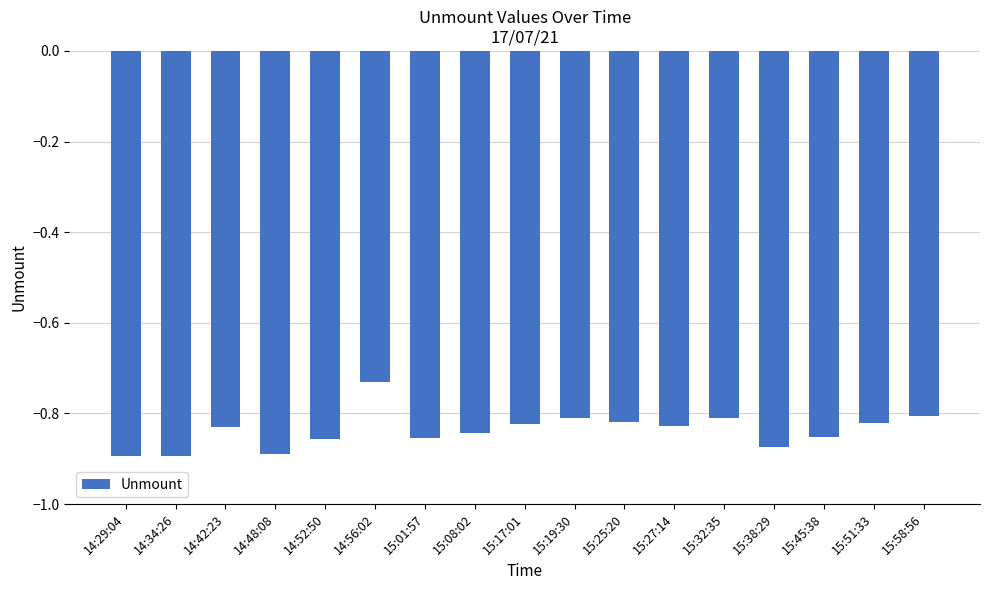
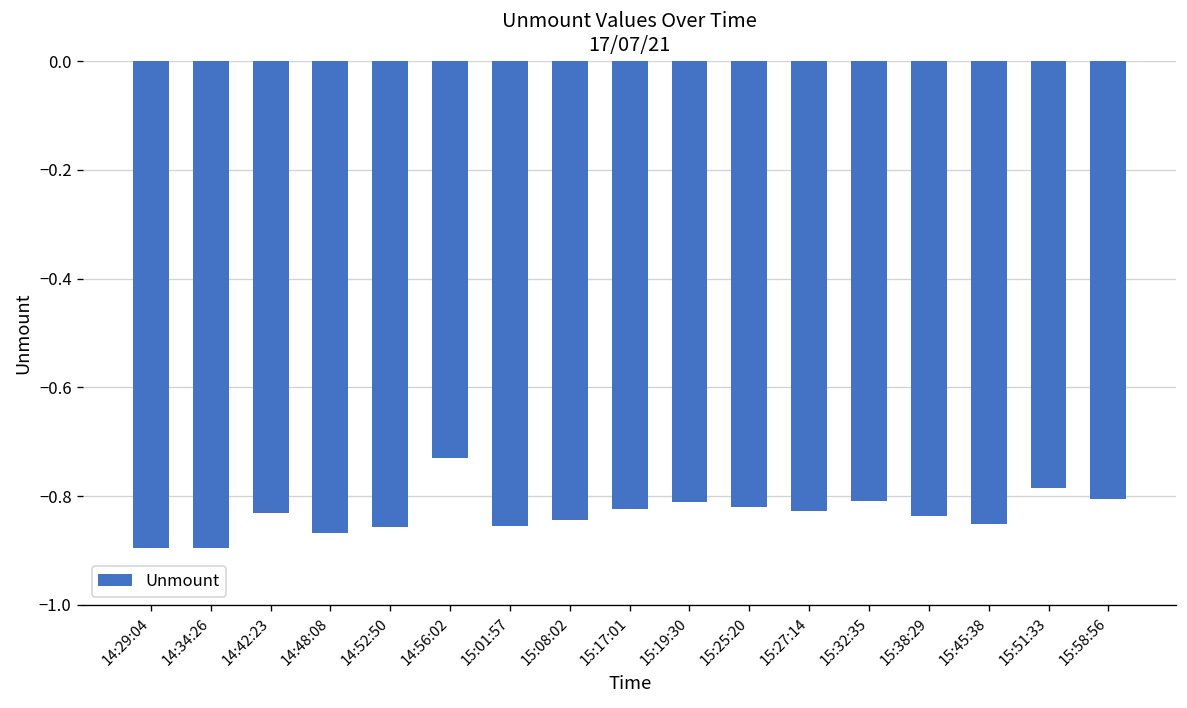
  {
    "14:29:04": -0.90,
    "14:34:26": -0.90,
    "14:42:23": -0.83,
-   "14:48:08": -0.89,
+   "14:48:08": -0.87,
    "14:52:50": -0.86,
    "14:56:02": -0.73,
    "15:01:57": -0.86,
    "15:08:02": -0.84,
    "15:17:01": -0.82,
    "15:19:30": -0.81,
    "15:25:20": -0.82,
    "15:27:14": -0.83,
    "15:32:35": -0.81,
-   "15:38:29": -0.87,
+   "15:38:29": -0.84,
    "15:45:38": -0.85,
-   "15:51:33": -0.82,
+   "15:51:33": -0.79,
    "15:58:56": -0.81
  }
